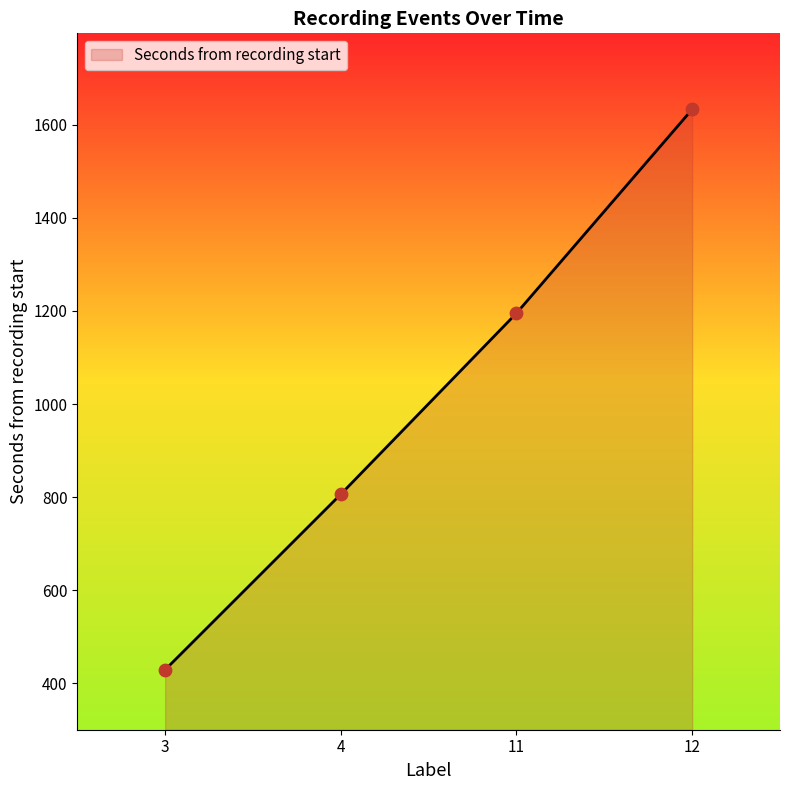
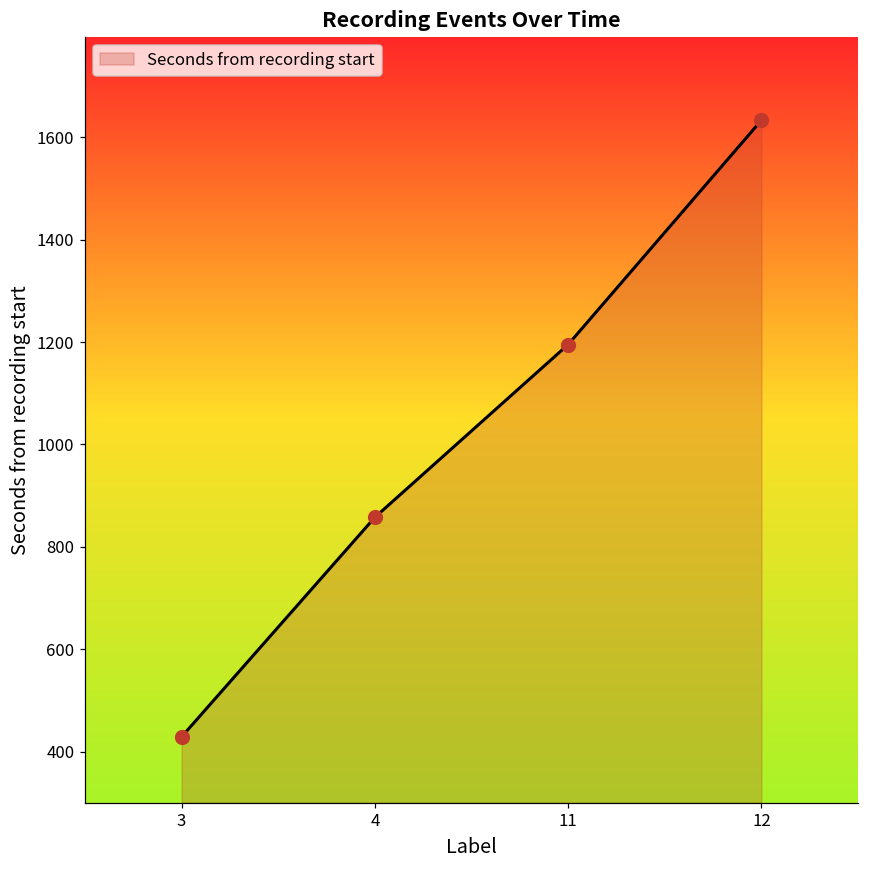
  {
    "3": 430,
-   "4": 810,
+   "4": 860,
    "11": 1200,
    "12": 1630
  }
